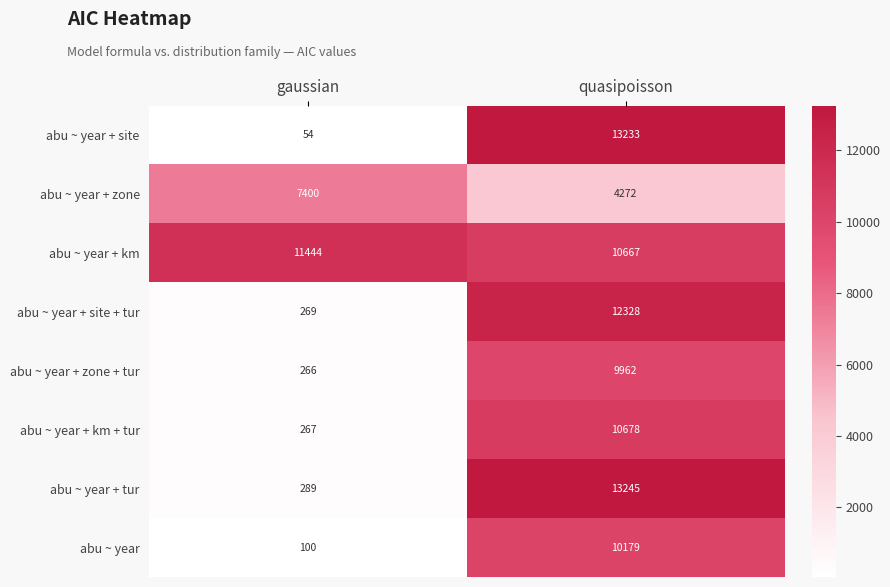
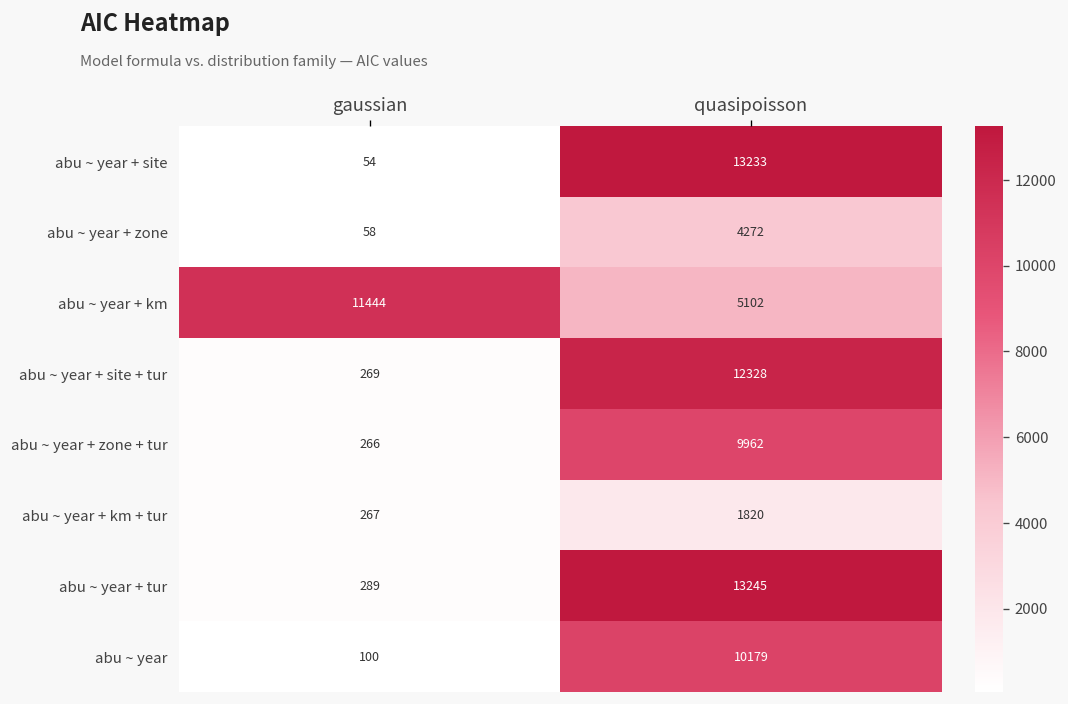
  {
    "abu ~ year + site": {
      "gaussian": 54,
      "quasipoisson": 13233
    },
    "abu ~ year + zone": {
-     "gaussian": 7400,
+     "gaussian": 58,
      "quasipoisson": 4272
    },
    "abu ~ year + km": {
      "gaussian": 11444,
-     "quasipoisson": 10667
+     "quasipoisson": 5102
    },
    "abu ~ year + site + tur": {
      "gaussian": 269,
      "quasipoisson": 12328
    },
    "abu ~ year + zone + tur": {
      "gaussian": 266,
      "quasipoisson": 9962
    },
    "abu ~ year + km + tur": {
      "gaussian": 267,
-     "quasipoisson": 10678
+     "quasipoisson": 1820
    },
    "abu ~ year + tur": {
      "gaussian": 289,
      "quasipoisson": 13245
    },
    "abu ~ year": {
      "gaussian": 100,
      "quasipoisson": 10179
    }
  }
